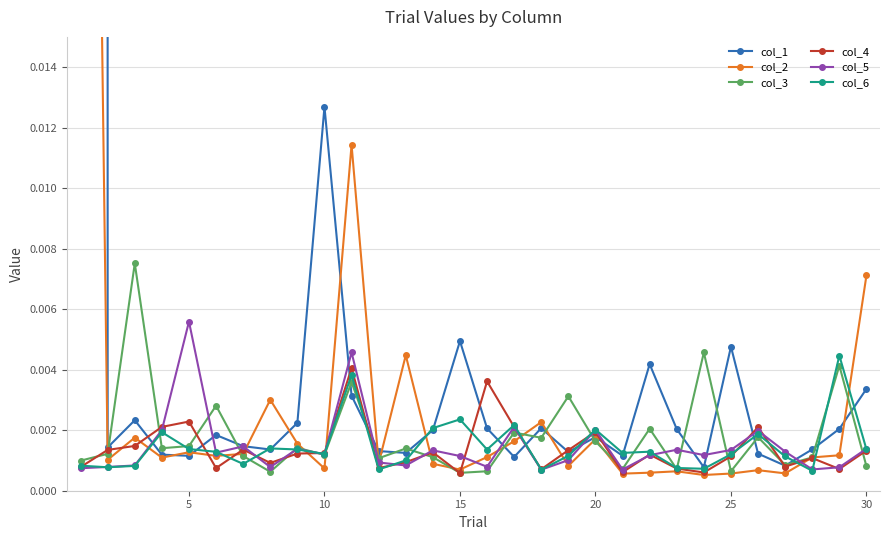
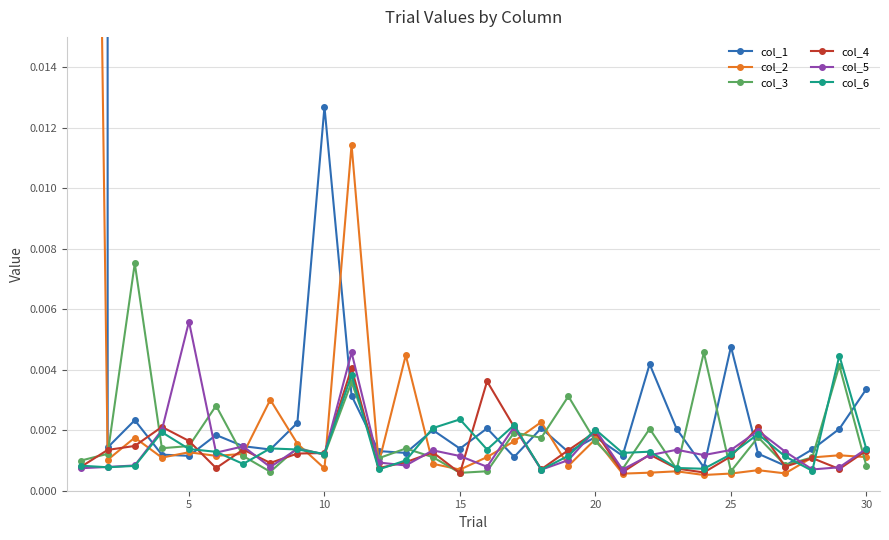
  {
    "col_1": {
      "5": 0.0012,
      "10": 0.0127,
-     "15": 0.0049,
+     "15": 0.0014,
      "25": 0.0048,
      "30": 0.0034
    },
    "col_2": {
      "5": 0.0013,
      "10": 0.0007,
      "15": 0.0007,
-     "30": 0.0071
+     "30": 0.0011
    },
    "col_3": {
      "5": 0.0015,
      "30": 0.0008
    },
    "col_4": {
-     "5": 0.0023
+     "5": 0.0016
    },
    "col_5": {
      "5": 0.0056,
      "15": 0.0011,
      "25": 0.0013
    },
    "col_6": {
      "5": 0.0014,
      "15": 0.0024
    }
  }
